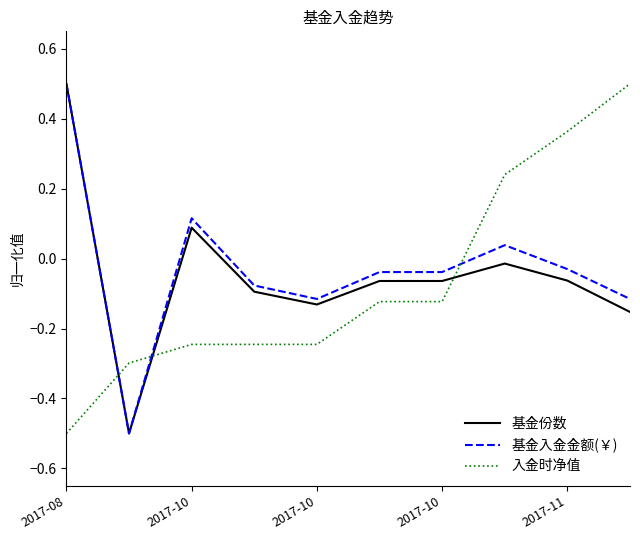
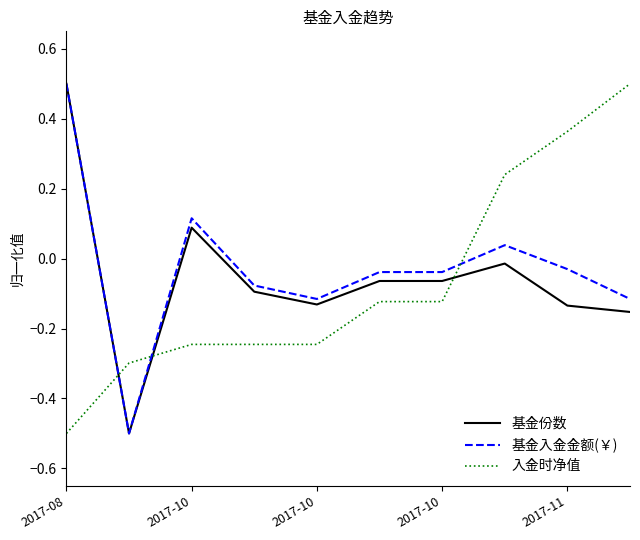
  {
    "基金份数": {
-     "2017-11": -0.06
+     "2017-11": -0.13
    },
    "基金入金金额(￥)": {
      "2017-11": -0.03
    },
    "入金时净值": {
      "2017-08": -0.50,
      "2017-11": 0.36
    }
  }
